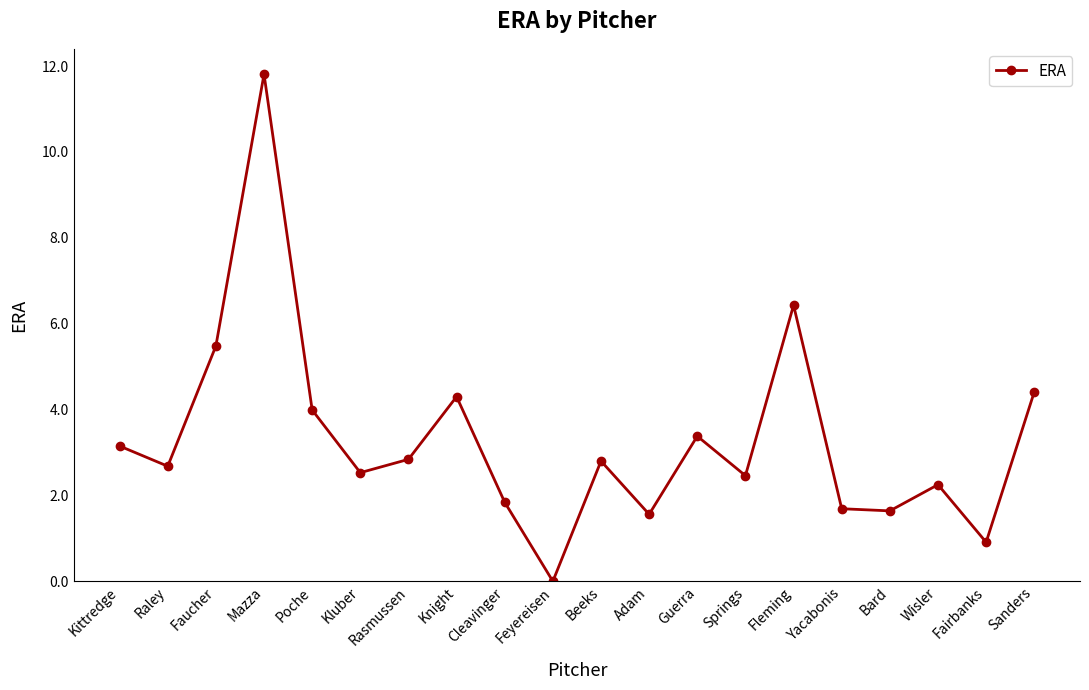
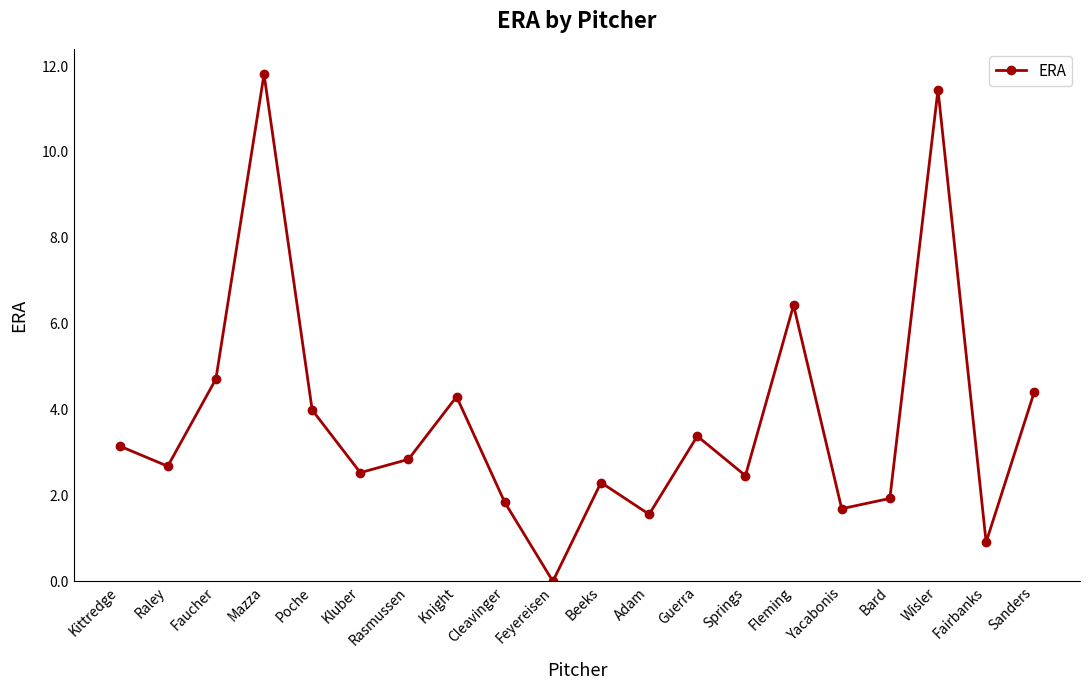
  {
    "Kittredge": 3.2,
    "Raley": 2.7,
-   "Faucher": 5.5,
+   "Faucher": 4.7,
    "Mazza": 11.8,
    "Poche": 4.0,
    "Kluber": 2.5,
    "Rasmussen": 2.8,
    "Knight": 4.3,
    "Cleavinger": 1.8,
    "Feyereisen": 0.0,
-   "Beeks": 2.8,
+   "Beeks": 2.3,
    "Adam": 1.6,
    "Guerra": 3.4,
    "Springs": 2.5,
    "Fleming": 6.4,
    "Yacabonis": 1.7,
-   "Bard": 1.6,
-   "Wisler": 2.3,
+   "Bard": 1.9,
+   "Wisler": 11.5,
    "Fairbanks": 0.9,
    "Sanders": 4.4
  }
